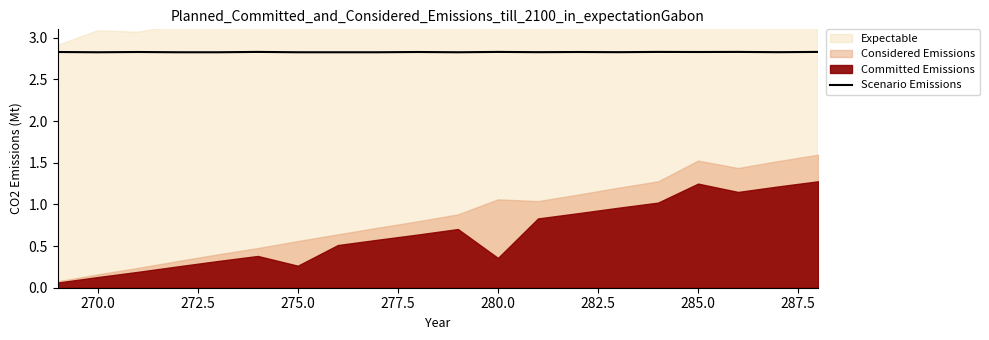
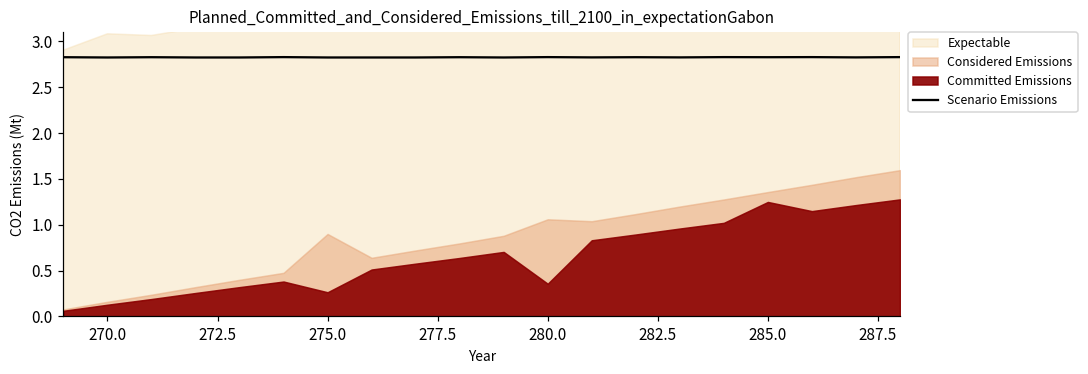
  {
    "Scenario Emissions": {
      "270.0": 2.8,
      "275.0": 2.8,
      "280.0": 2.8,
      "285.0": 2.8
    },
    "Expectable": {
      "270.0": 3.1
    },
    "Considered Emissions": {
      "270.0": 0.2,
-     "275.0": 0.6,
+     "275.0": 0.9,
      "280.0": 1.1,
-     "285.0": 1.5
+     "285.0": 1.4
    },
    "Committed Emissions": {
      "270.0": 0.1,
      "275.0": 0.3,
      "280.0": 0.4,
      "285.0": 1.2
    }
  }
